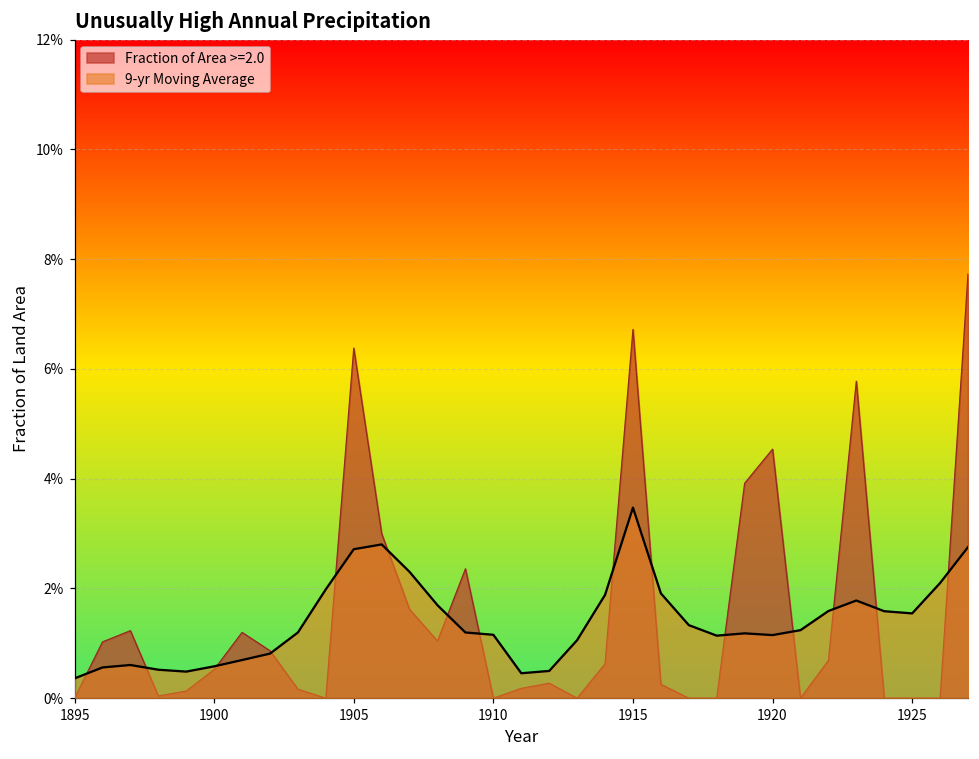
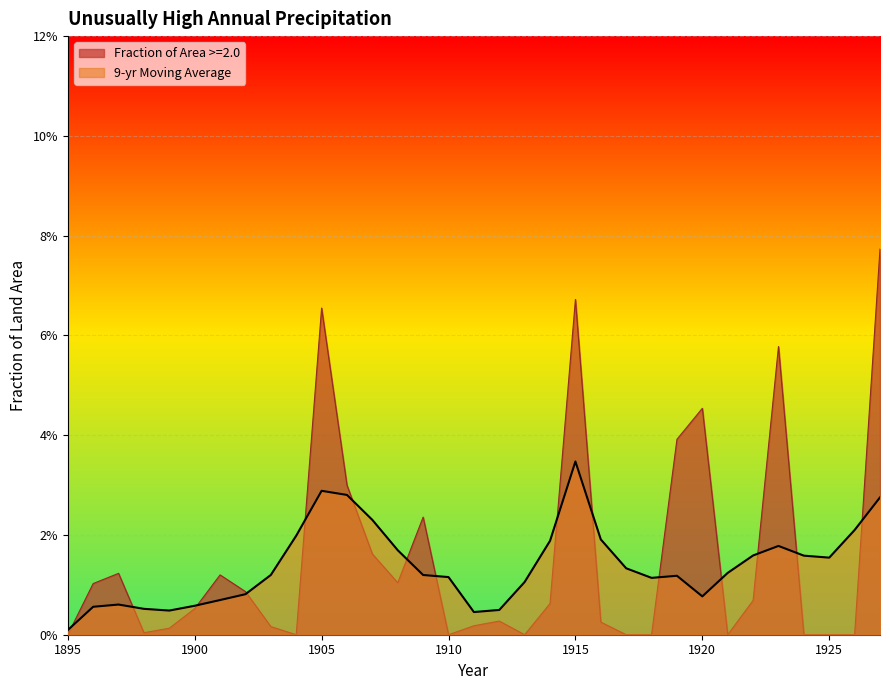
  {
    "Fraction of Area >=2.0": {
      "1895": "0.0%",
      "1900": "0.5%",
-     "1905": "6.4%",
+     "1905": "6.5%",
      "1910": "0.0%",
      "1915": "6.7%",
      "1920": "4.5%",
      "1925": "0.0%"
    },
    "9-yr Moving Average": {
-     "1895": "0.4%",
+     "1895": "0.1%",
      "1900": "0.6%",
-     "1905": "2.7%",
+     "1905": "2.9%",
      "1910": "1.2%",
      "1915": "3.5%",
-     "1920": "1.1%",
+     "1920": "0.8%",
      "1925": "1.5%"
    }
  }
